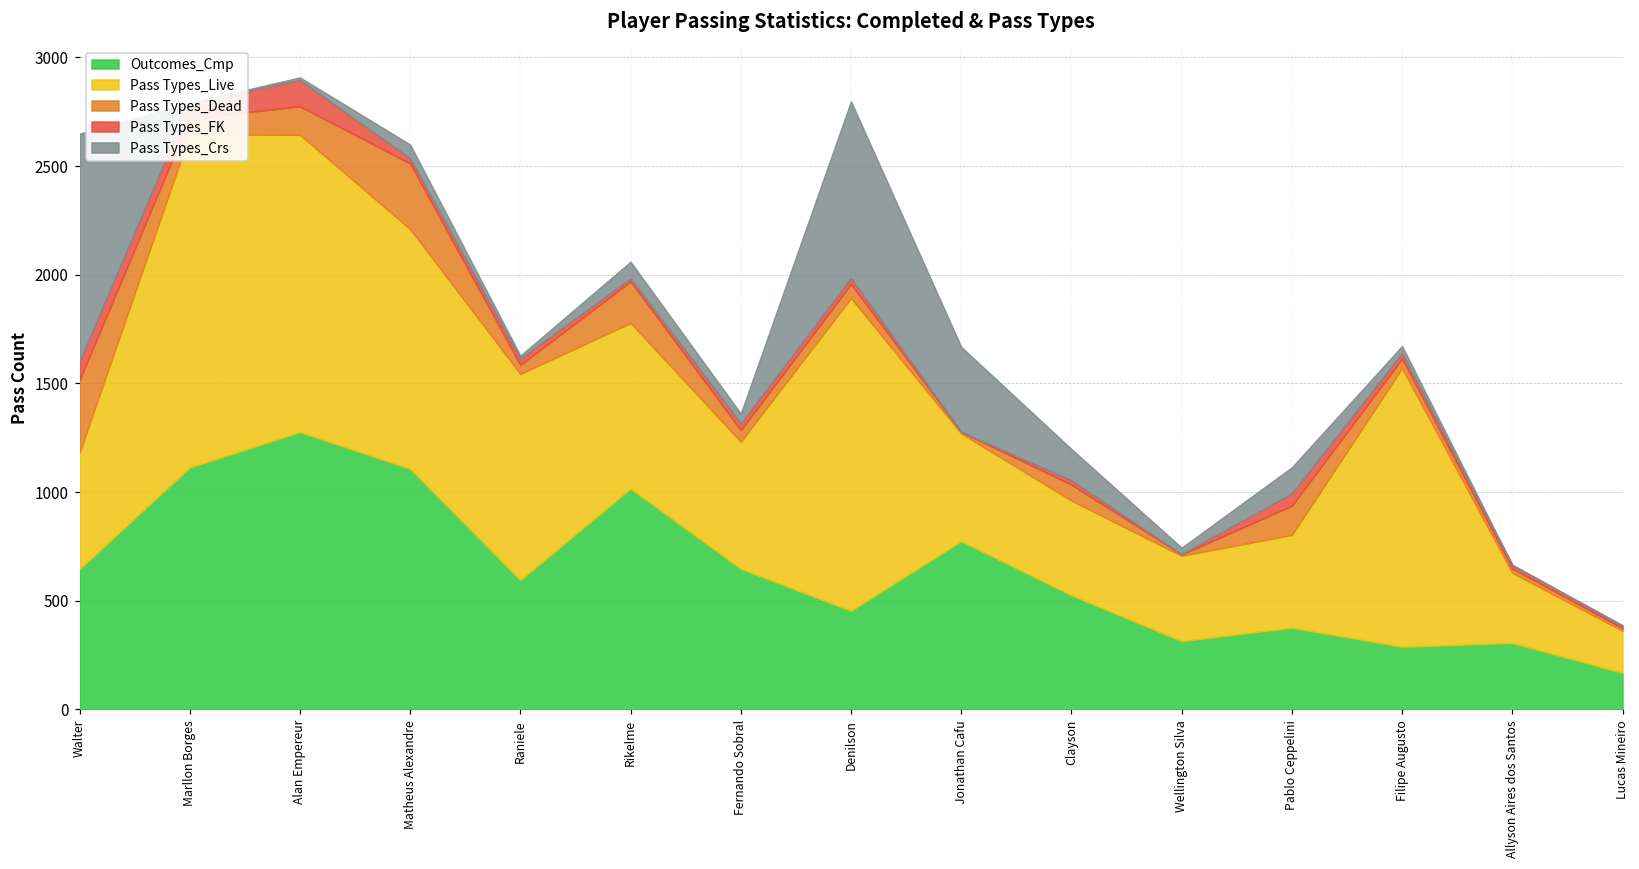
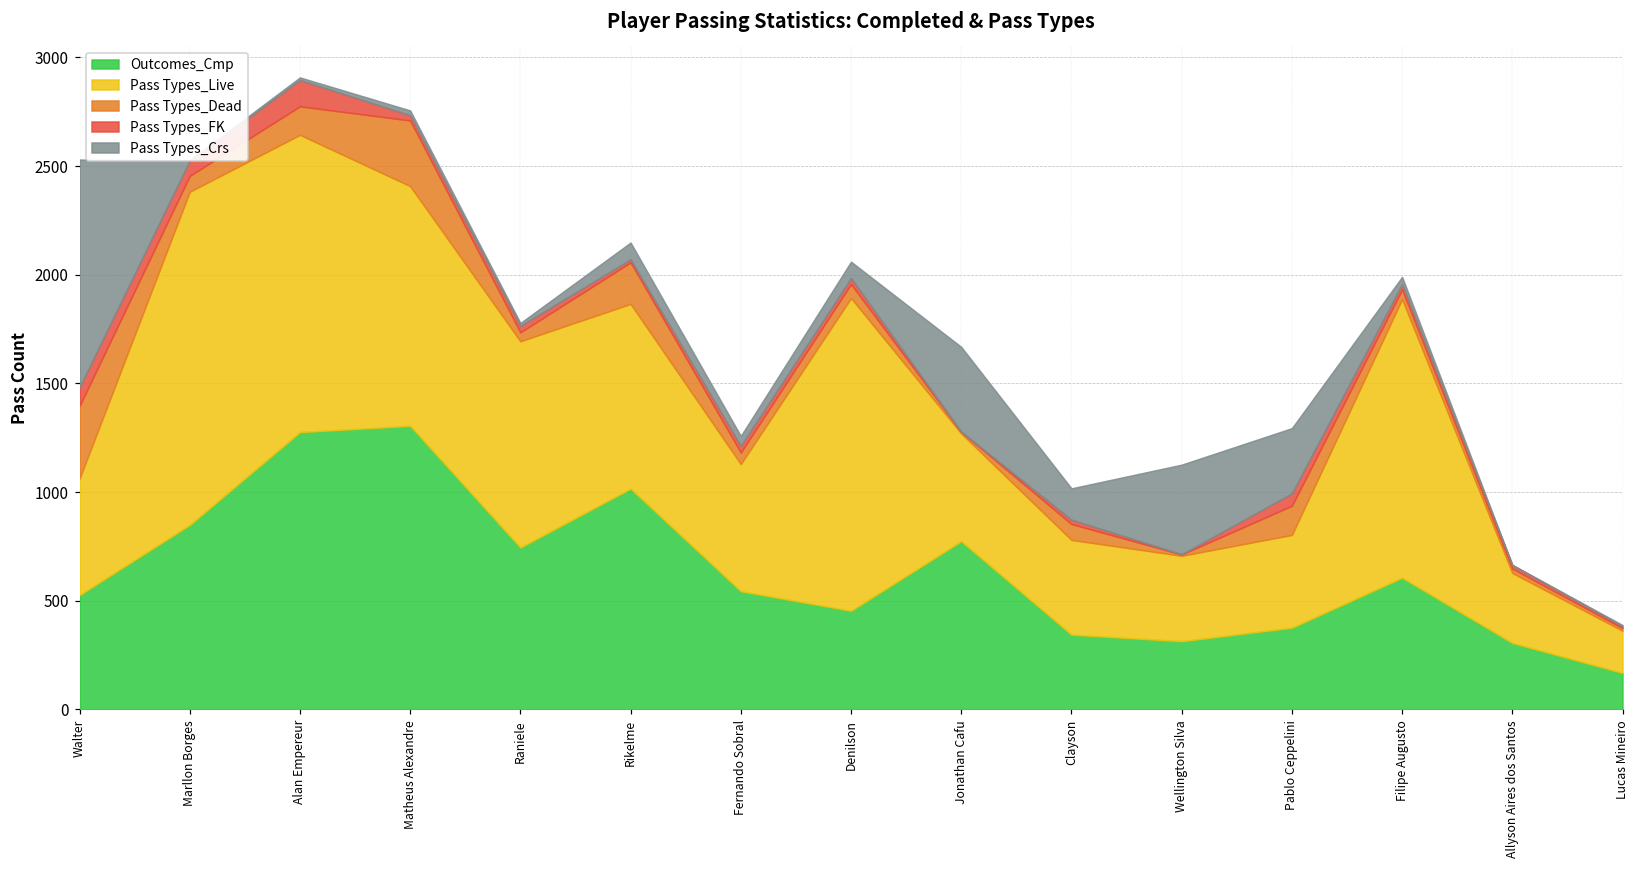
  {
    "Outcomes_Cmp": {
-     "Walter": 650,
-     "Marllon Borges": 1110,
+     "Walter": 530,
+     "Marllon Borges": 850,
      "Alan Empereur": 1280,
-     "Matheus Alexandre": 1110,
-     "Raniele": 600,
+     "Matheus Alexandre": 1310,
+     "Raniele": 750,
      "Rikelme": 1020,
-     "Fernando Sobral": 650,
+     "Fernando Sobral": 540,
      "Denilson": 450,
      "Jonathan Cafu": 770,
-     "Clayson": 530,
+     "Clayson": 340,
      "Wellington Silva": 310,
      "Pablo Ceppelini": 380,
-     "Filipe Augusto": 290,
+     "Filipe Augusto": 610,
      "Allyson Aires dos Santos": 310,
      "Lucas Mineiro": 170
    },
    "Pass Types_Live": {
      "Walter": 540,
      "Alan Empereur": 1370,
      "Matheus Alexandre": 1100,
      "Raniele": 950,
-     "Rikelme": 760,
+     "Rikelme": 850,
      "Fernando Sobral": 590,
      "Denilson": 1440,
      "Clayson": 440,
      "Pablo Ceppelini": 430,
      "Filipe Augusto": 1280,
      "Allyson Aires dos Santos": 320
    },
    "Pass Types_Crs": {
      "Walter": 1050,
-     "Matheus Alexandre": 60,
+     "Matheus Alexandre": 20,
      "Rikelme": 80,
      "Fernando Sobral": 50,
-     "Denilson": 810,
+     "Denilson": 80,
      "Jonathan Cafu": 390,
      "Clayson": 140,
-     "Wellington Silva": 30,
-     "Pablo Ceppelini": 120,
+     "Wellington Silva": 410,
+     "Pablo Ceppelini": 300,
      "Filipe Augusto": 30
    }
  }
